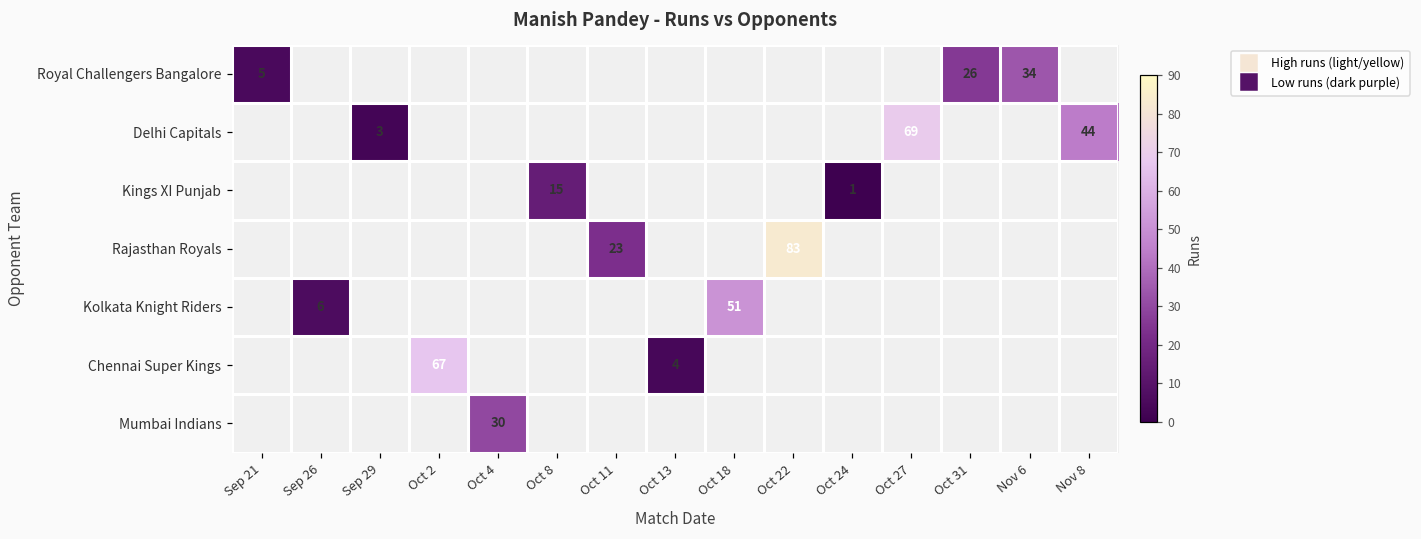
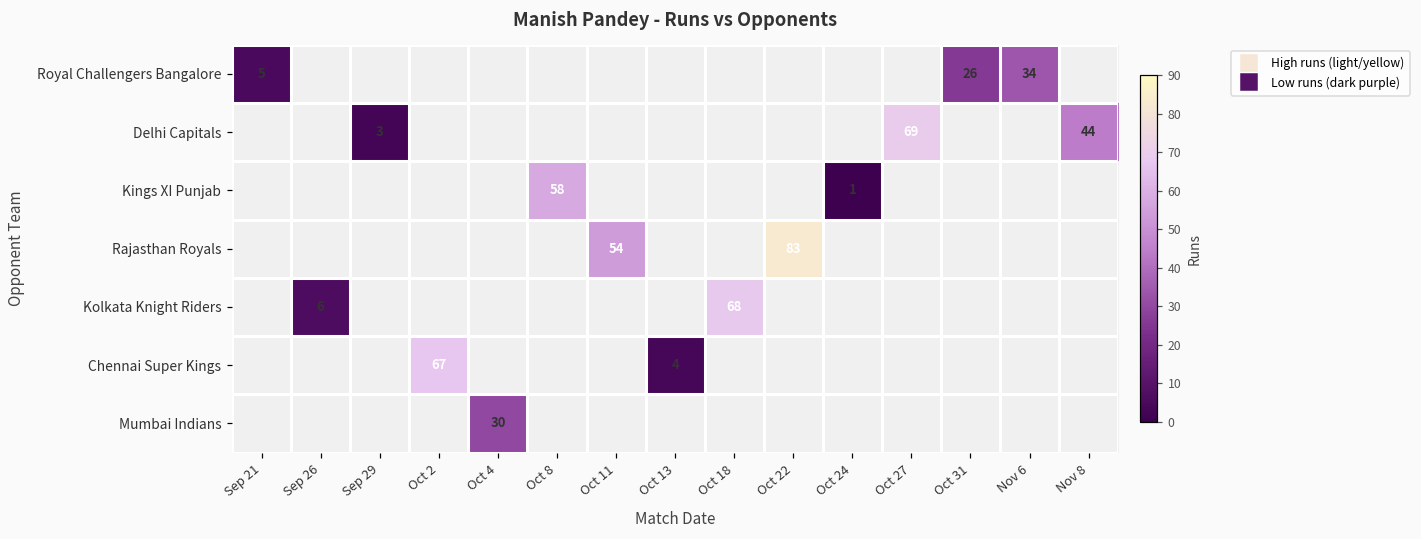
  {
    "Royal Challengers Bangalore": {
      "Oct 31": 26,
      "Nov 6": 34
    },
    "Delhi Capitals": {
      "Oct 27": 69,
      "Nov 8": 44
    },
    "Kings XI Punjab": {
-     "Oct 8": 15,
+     "Oct 8": 58,
      "Oct 24": 1
    },
    "Rajasthan Royals": {
-     "Oct 11": 23
+     "Oct 11": 54
    },
    "Kolkata Knight Riders": {
-     "Oct 18": 51
+     "Oct 18": 68
    },
    "Chennai Super Kings": {
      "Oct 2": 67
    },
    "Mumbai Indians": {
      "Oct 4": 30
    }
  }
